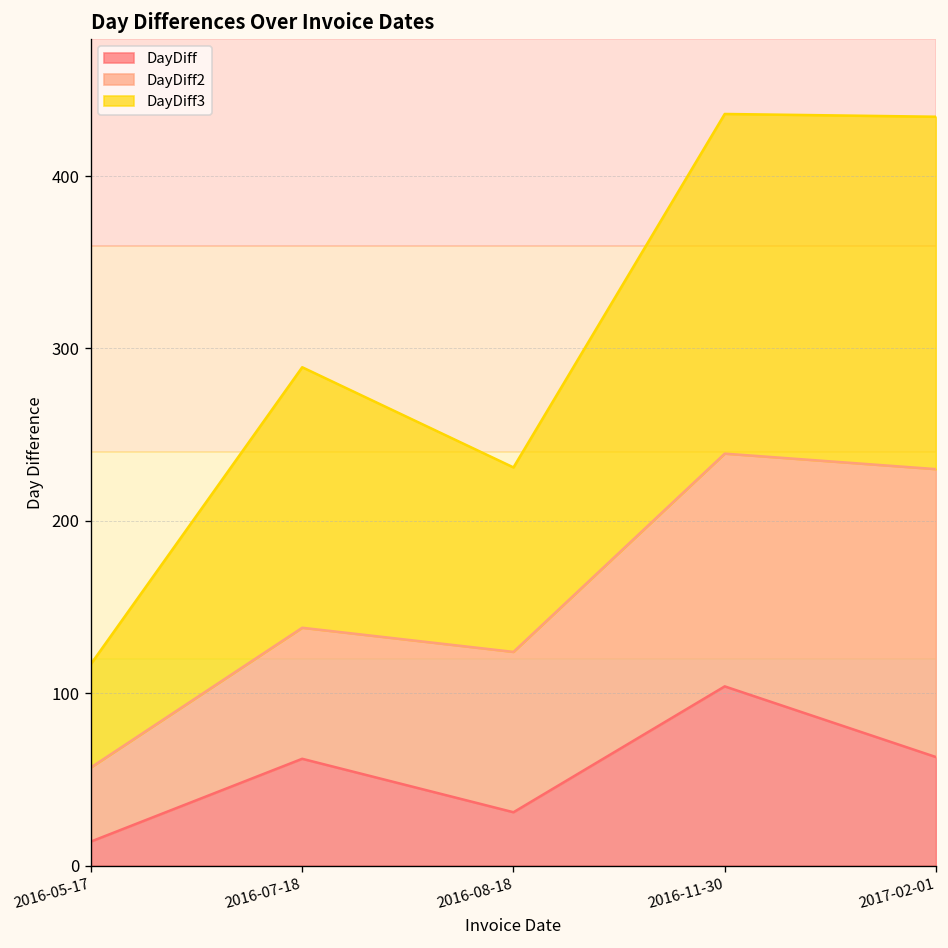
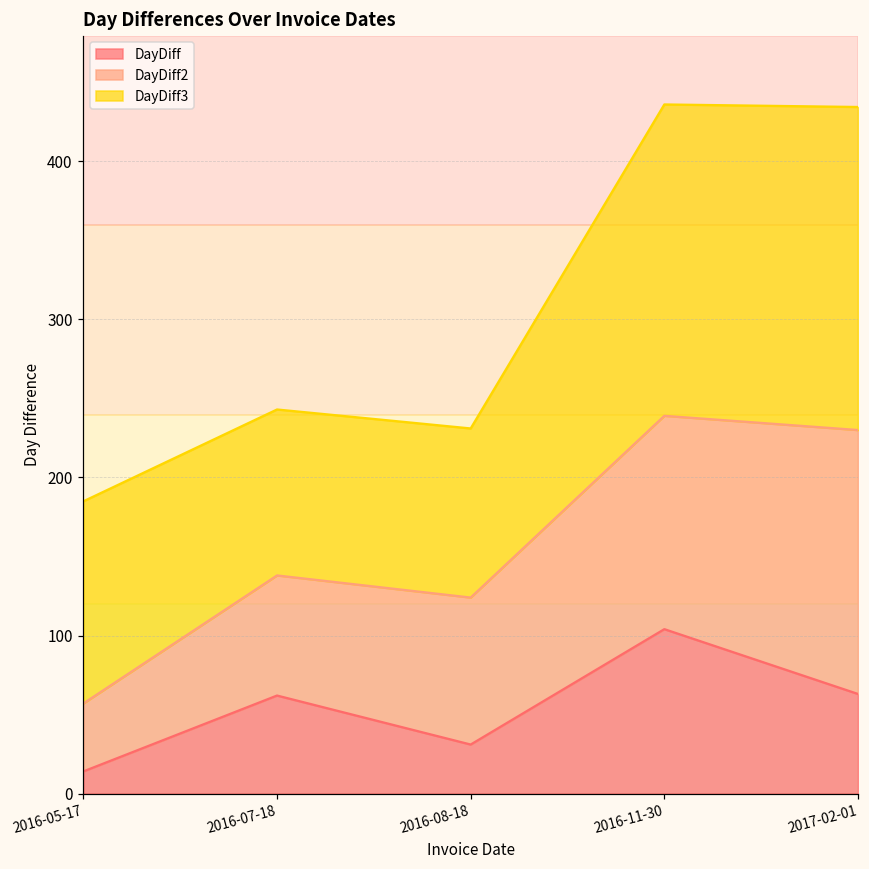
  {
    "DayDiff3": {
-     "2016-05-17": 60,
-     "2016-07-18": 151,
+     "2016-05-17": 128,
+     "2016-07-18": 105,
      "2016-08-18": 107,
      "2016-11-30": 197,
      "2017-02-01": 204
    }
  }
